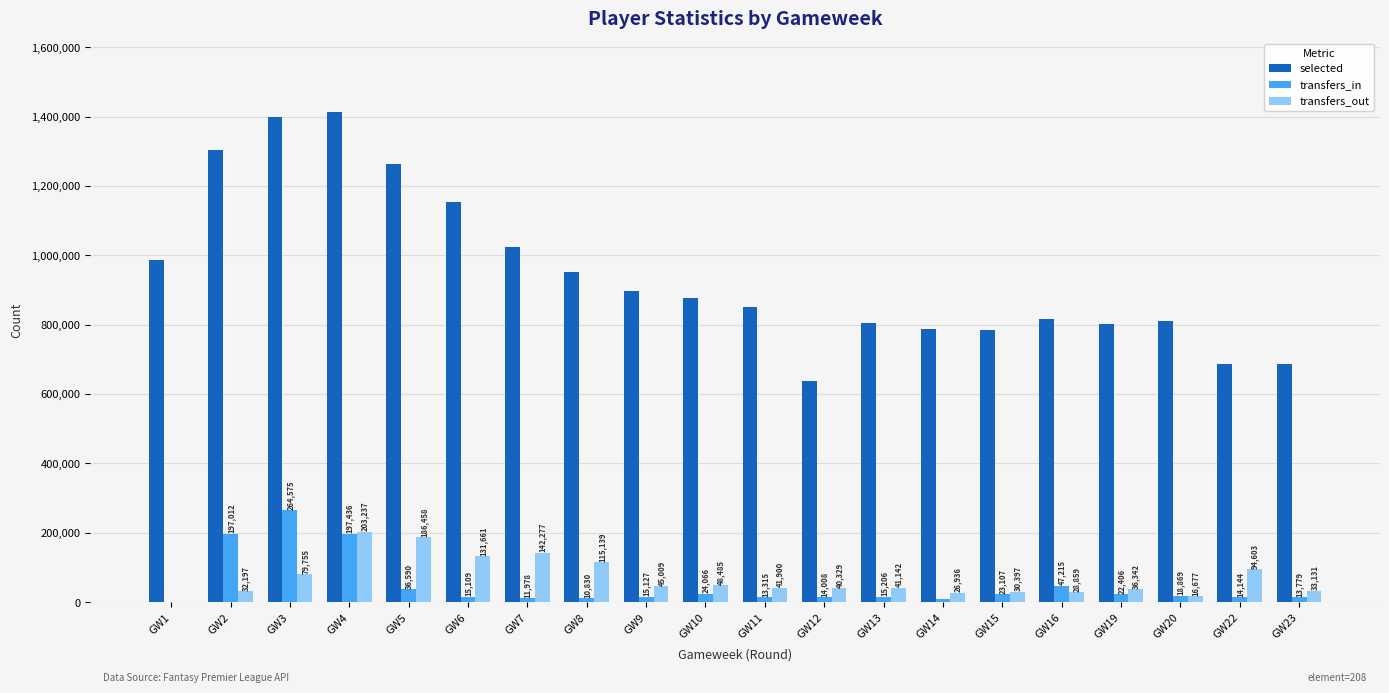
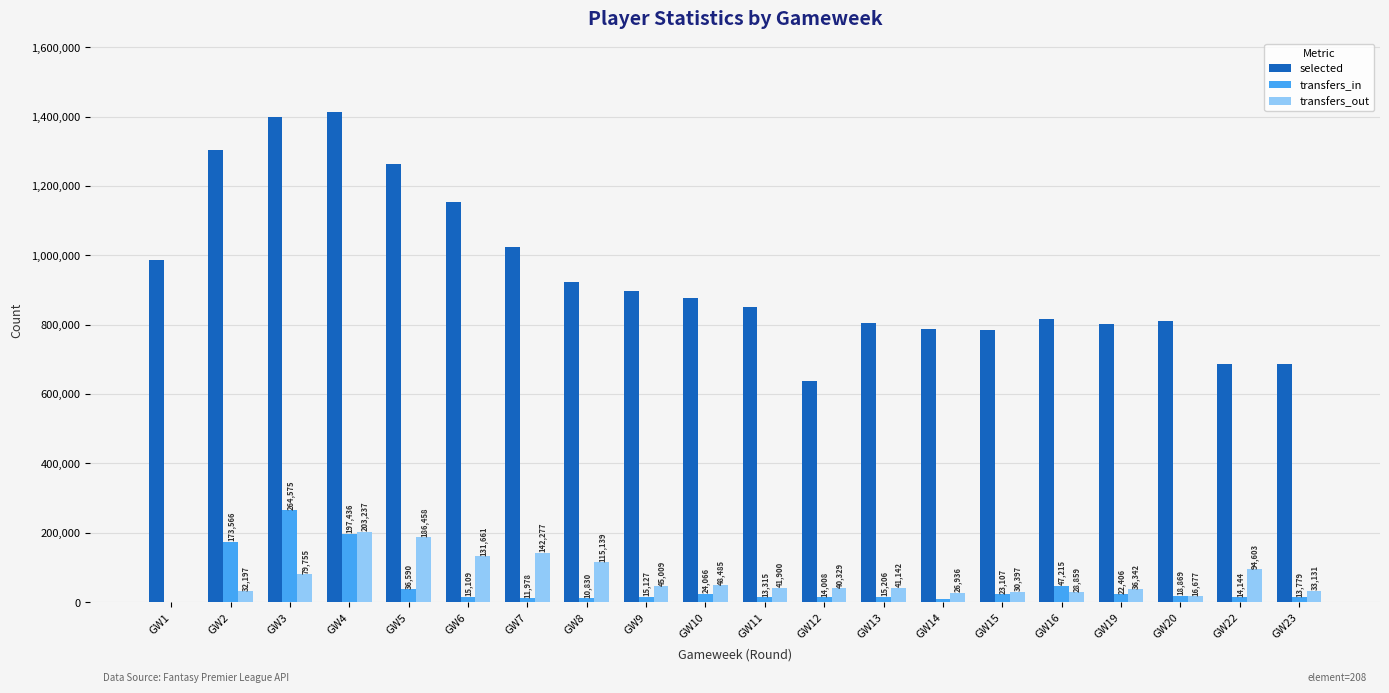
  {
    "selected": {
      "GW1": "990,000",
      "GW2": "1,300,000",
      "GW3": "1,400,000",
      "GW4": "1,410,000",
      "GW5": "1,260,000",
      "GW6": "1,150,000",
      "GW7": "1,020,000",
-     "GW8": "950,000",
+     "GW8": "920,000",
      "GW9": "900,000",
      "GW10": "880,000",
      "GW11": "850,000",
      "GW12": "640,000",
      "GW13": "800,000",
      "GW14": "790,000",
      "GW15": "780,000",
      "GW16": "820,000",
      "GW19": "800,000",
      "GW20": "810,000",
      "GW22": "690,000",
      "GW23": "690,000"
    },
    "transfers_in": {
-     "GW2": "197,012",
+     "GW2": "173,566",
      "GW3": "264,575",
      "GW4": "197,436",
      "GW5": "36,590",
      "GW6": "15,109",
      "GW7": "11,978",
      "GW8": "10,830",
      "GW9": "15,127",
      "GW10": "24,066",
      "GW11": "13,315",
      "GW12": "14,008",
      "GW13": "15,206",
      "GW15": "23,107",
      "GW16": "47,215",
      "GW19": "22,406",
      "GW20": "18,869",
      "GW22": "14,144",
      "GW23": "13,779"
    },
    "transfers_out": {
      "GW2": "32,197",
      "GW3": "79,755",
      "GW4": "203,237",
      "GW5": "186,458",
      "GW6": "131,661",
      "GW7": "142,277",
      "GW8": "115,139",
      "GW9": "45,009",
      "GW10": "48,485",
      "GW11": "41,900",
      "GW12": "40,329",
      "GW13": "41,142",
      "GW14": "26,936",
      "GW15": "30,397",
      "GW16": "28,859",
      "GW19": "36,342",
      "GW20": "16,677",
      "GW22": "94,603",
      "GW23": "33,131"
    }
  }
